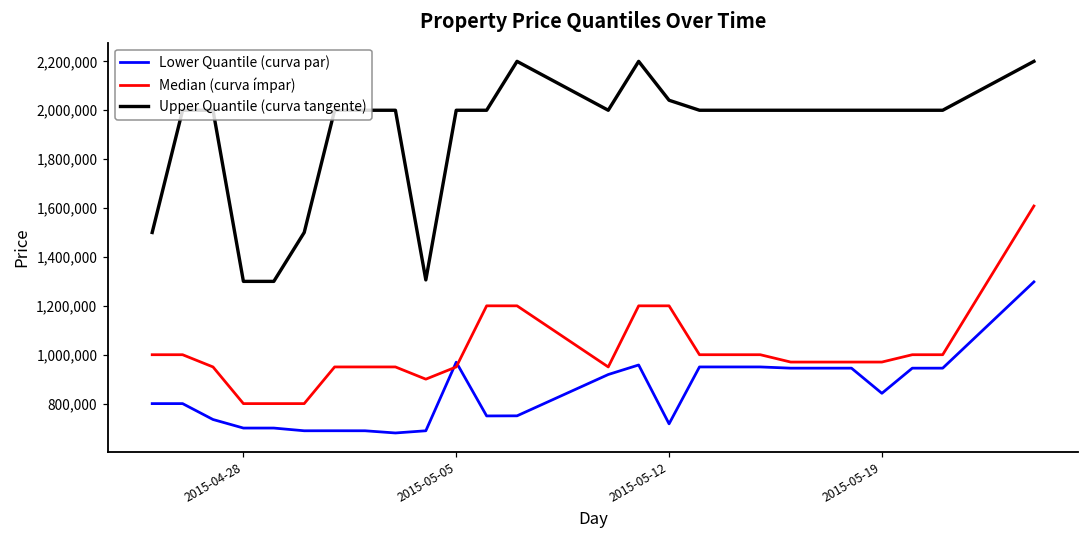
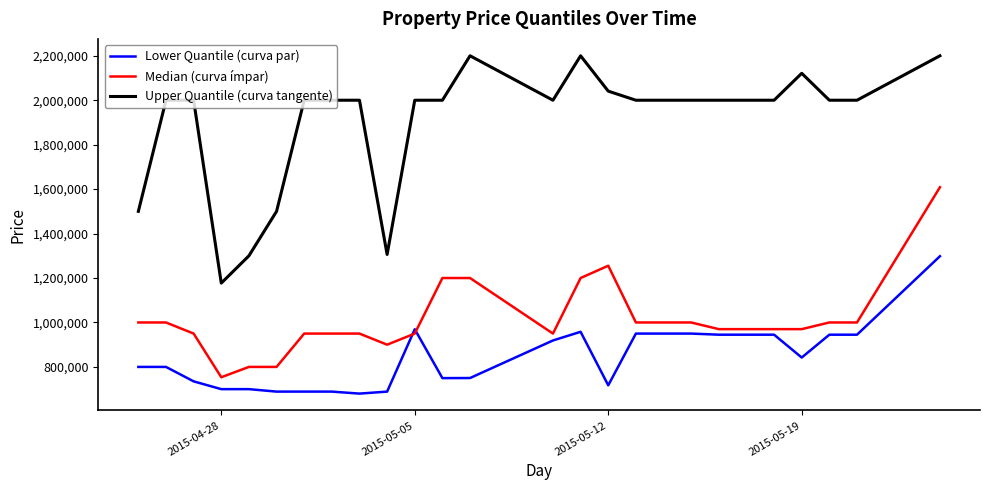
  {
    "Lower Quantile (curva par)": {
      "2015-04-28": "700,000",
      "2015-05-05": "970,000",
      "2015-05-12": "720,000",
      "2015-05-19": "840,000"
    },
    "Median (curva ímpar)": {
-     "2015-04-28": "800,000",
+     "2015-04-28": "750,000",
      "2015-05-05": "950,000",
-     "2015-05-12": "1,200,000",
+     "2015-05-12": "1,260,000",
      "2015-05-19": "970,000"
    },
    "Upper Quantile (curva tangente)": {
-     "2015-04-28": "1,300,000",
+     "2015-04-28": "1,180,000",
      "2015-05-05": "2,000,000",
      "2015-05-12": "2,040,000",
-     "2015-05-19": "2,000,000"
+     "2015-05-19": "2,120,000"
    }
  }
